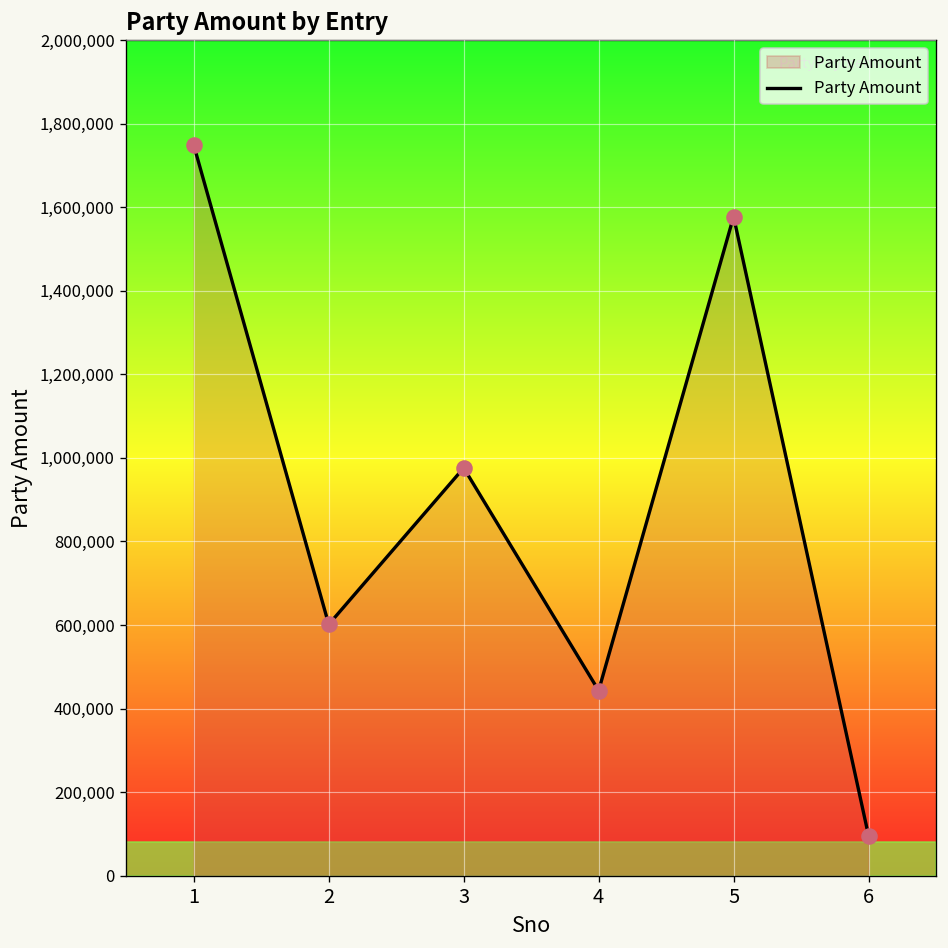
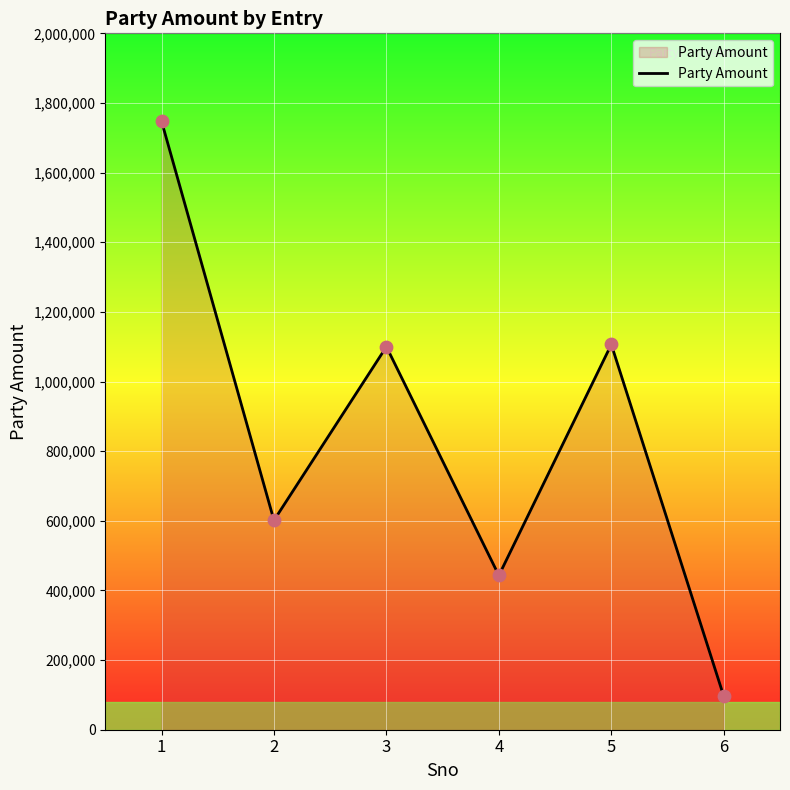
  {
    "1": "1,750,000",
    "2": "600,000",
-   "3": "980,000",
+   "3": "1,100,000",
    "4": "440,000",
-   "5": "1,580,000",
+   "5": "1,110,000",
    "6": "100,000"
  }
